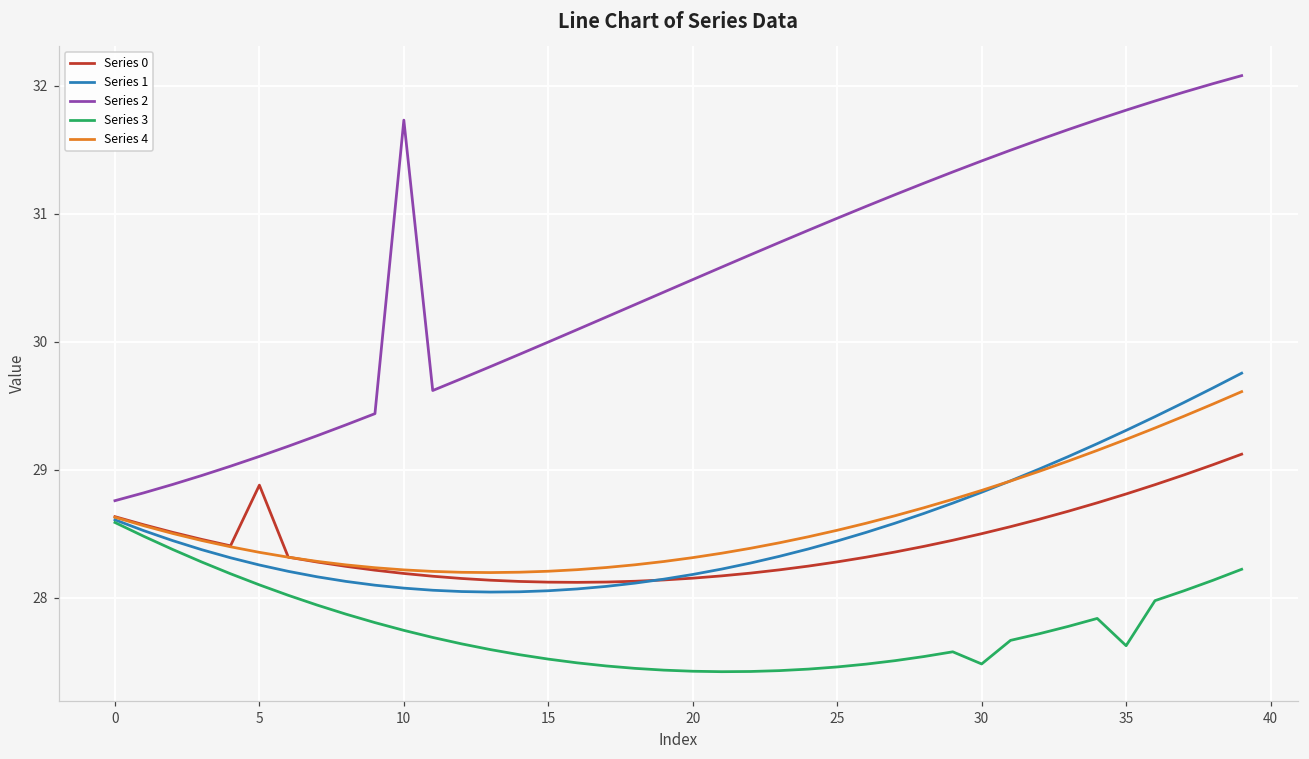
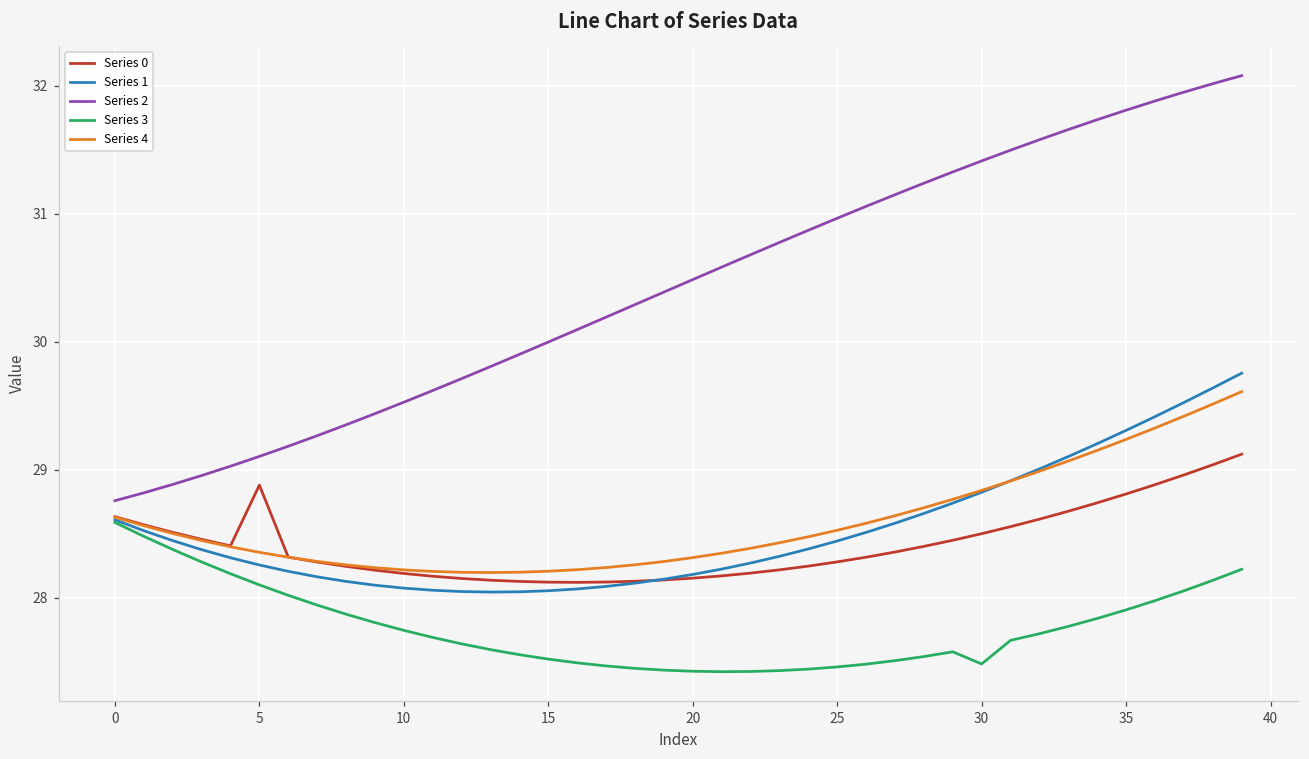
  {
    "Series 0": {
      "5": 28.88,
      "10": 28.19,
      "15": 28.12,
      "20": 28.15,
      "25": 28.28,
      "30": 28.50,
      "35": 28.81
    },
    "Series 1": {
      "5": 28.25,
      "10": 28.07,
      "15": 28.05,
      "20": 28.18,
      "25": 28.44,
      "35": 29.31
    },
    "Series 2": {
      "0": 28.76,
      "5": 29.10,
-     "10": 31.73,
+     "10": 29.53,
      "15": 30.00,
      "20": 30.48,
      "25": 30.96,
      "30": 31.41,
      "35": 31.81
    },
    "Series 3": {
      "5": 28.10,
      "10": 27.74,
      "15": 27.52,
      "20": 27.42,
      "25": 27.46,
      "30": 27.48,
-     "35": 27.62
+     "35": 27.90
    },
    "Series 4": {
      "5": 28.35,
      "10": 28.22,
      "15": 28.21,
      "20": 28.31,
      "25": 28.53,
      "35": 29.24
    }
  }
